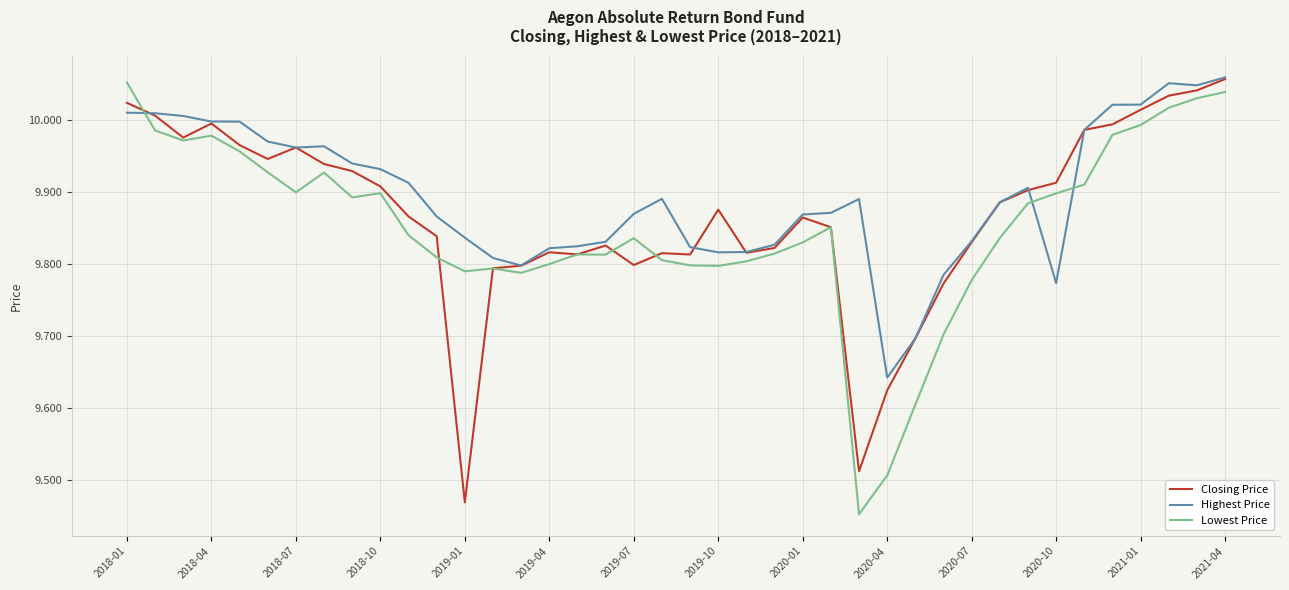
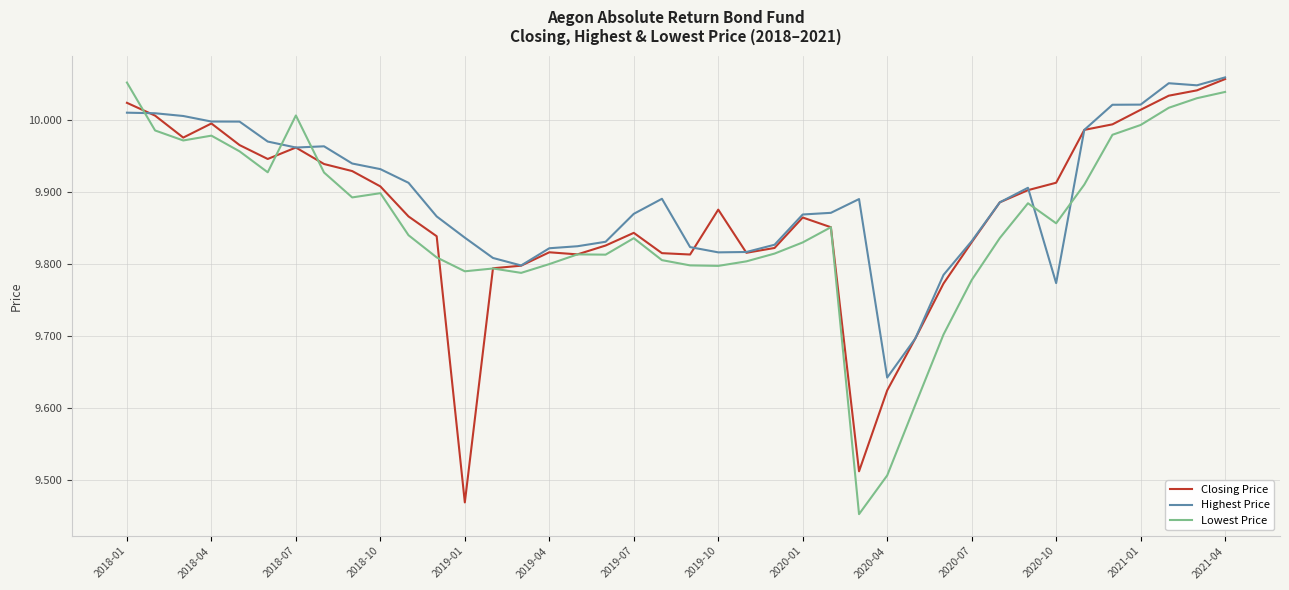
  {
    "Closing Price": {
      "2018-01": 10.02,
      "2018-10": 9.91,
      "2019-01": 9.47,
      "2019-04": 9.82,
-     "2019-07": 9.80,
+     "2019-07": 9.84,
      "2019-10": 9.88,
      "2020-01": 9.86,
      "2020-04": 9.62,
      "2020-10": 9.91,
      "2021-01": 10.01
    },
    "Highest Price": {
      "2018-01": 10.01,
      "2018-10": 9.93,
      "2019-01": 9.84,
      "2019-04": 9.82,
      "2019-07": 9.87,
      "2019-10": 9.82,
      "2020-01": 9.87,
      "2020-04": 9.64,
      "2020-10": 9.77,
      "2021-01": 10.02
    },
    "Lowest Price": {
      "2018-01": 10.05,
      "2018-04": 9.98,
-     "2018-07": 9.90,
+     "2018-07": 10.01,
      "2018-10": 9.90,
      "2019-01": 9.79,
      "2019-04": 9.80,
      "2019-07": 9.84,
      "2019-10": 9.80,
      "2020-01": 9.83,
      "2020-04": 9.51,
      "2020-07": 9.78,
-     "2020-10": 9.90,
+     "2020-10": 9.86,
      "2021-01": 9.99,
      "2021-04": 10.04
    }
  }
